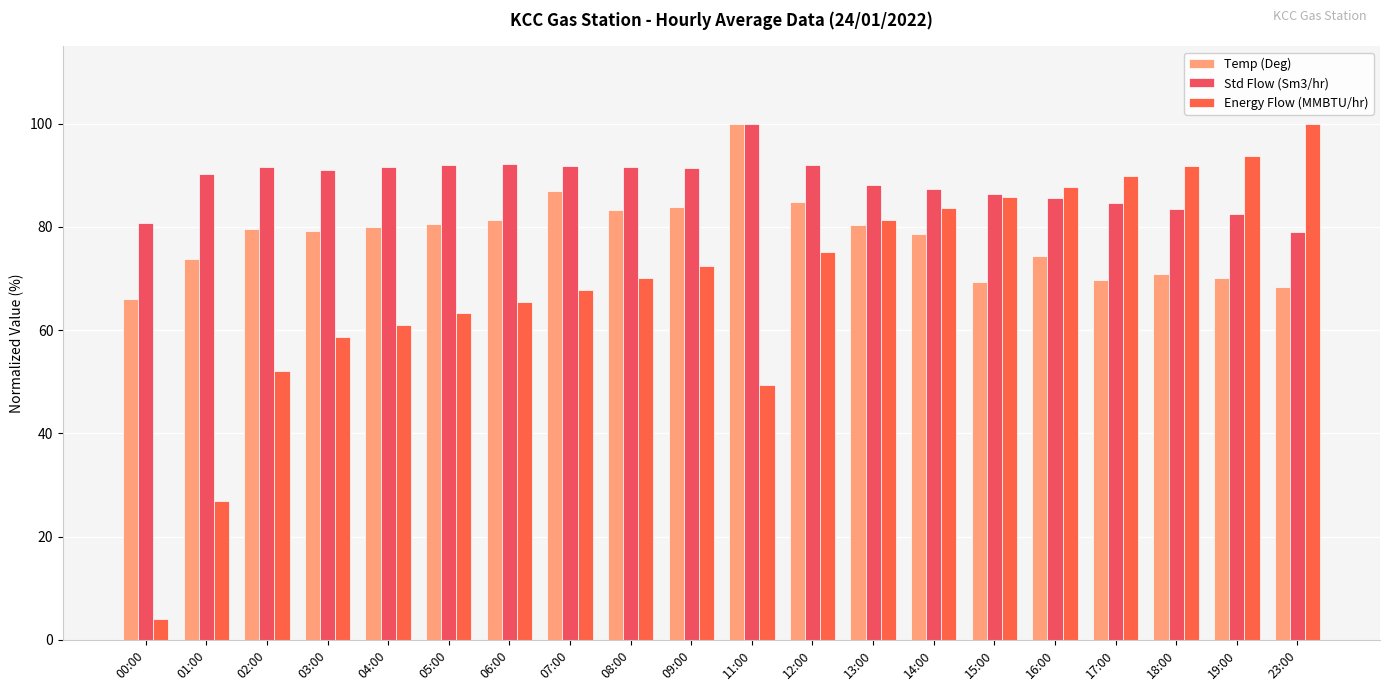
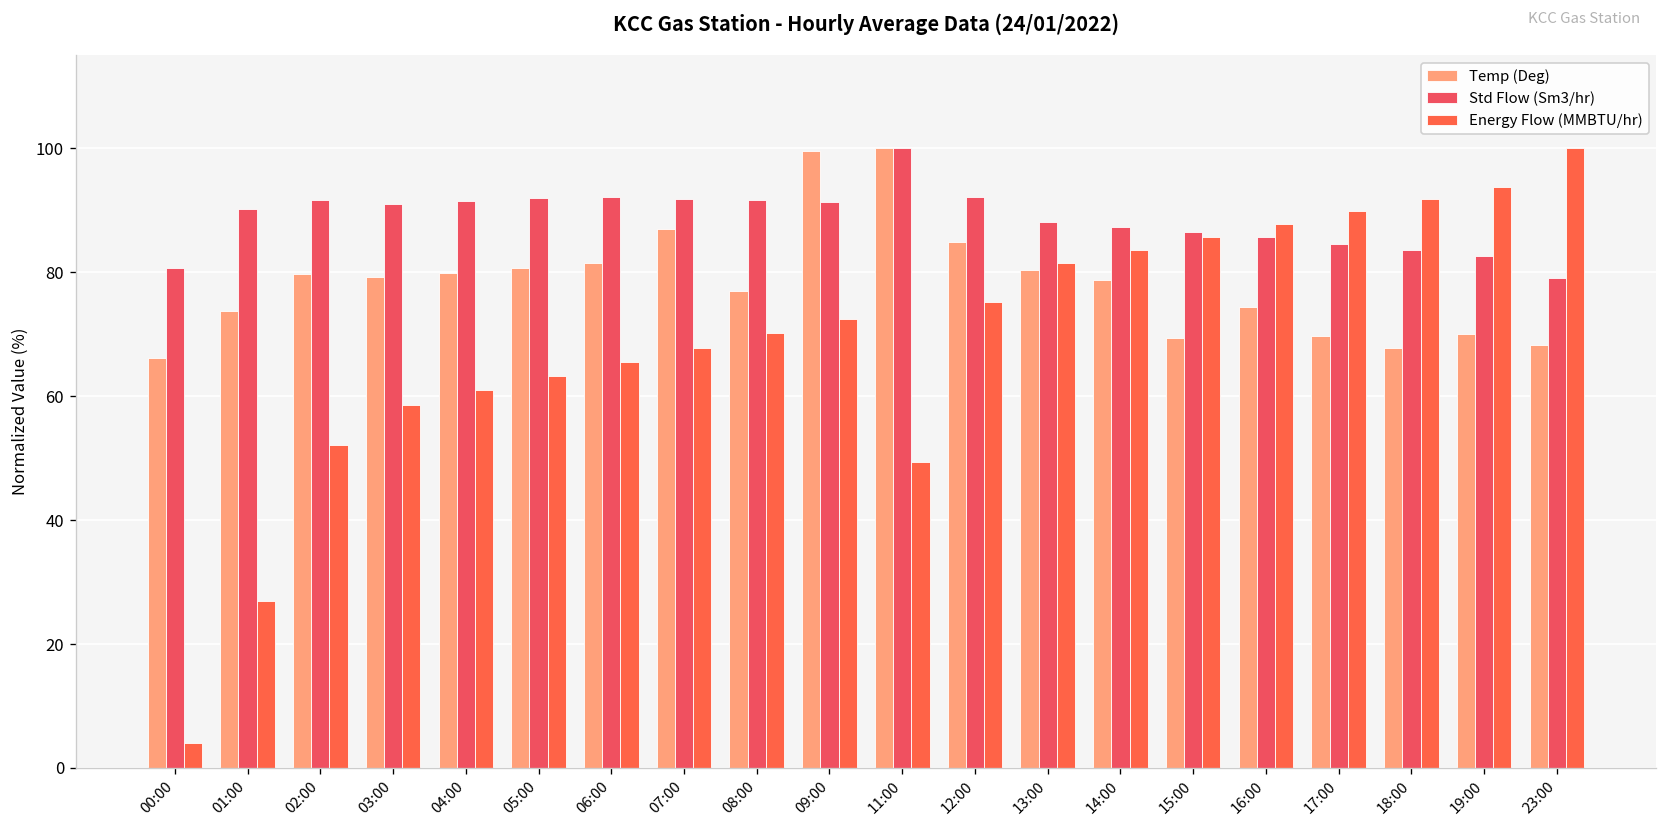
  {
    "Temp (Deg)": {
      "00:00": 66,
      "01:00": 74,
      "02:00": 80,
      "03:00": 79,
      "04:00": 80,
      "05:00": 81,
      "06:00": 81,
      "07:00": 87,
-     "08:00": 83,
-     "09:00": 84,
+     "08:00": 77,
+     "09:00": 100,
      "11:00": 100,
      "12:00": 85,
      "13:00": 80,
      "14:00": 79,
      "15:00": 69,
      "16:00": 74,
      "17:00": 70,
-     "18:00": 71,
+     "18:00": 68,
      "19:00": 70,
      "23:00": 68
    }
  }
